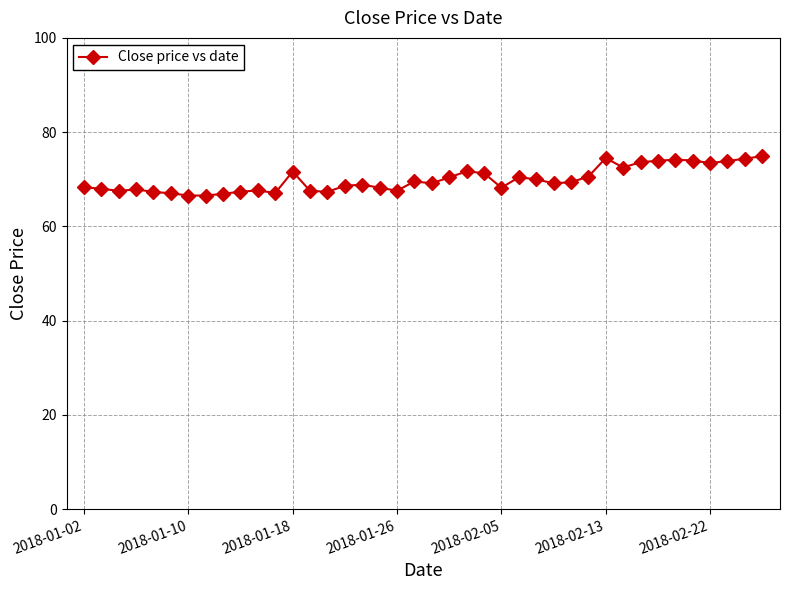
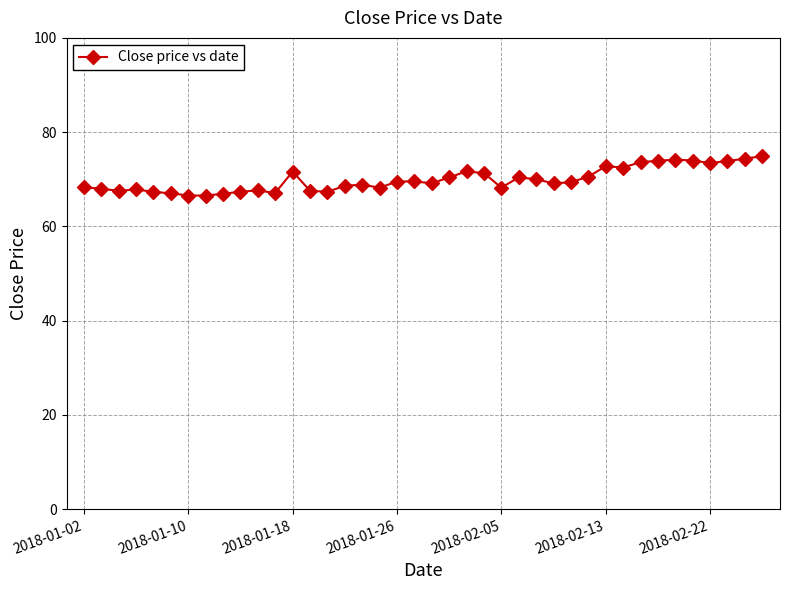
  {
    "2018-01-02": 68,
    "2018-01-10": 67,
    "2018-01-18": 72,
-   "2018-01-26": 68,
+   "2018-01-26": 70,
    "2018-02-05": 68,
-   "2018-02-13": 75,
+   "2018-02-13": 73,
    "2018-02-22": 73
  }
